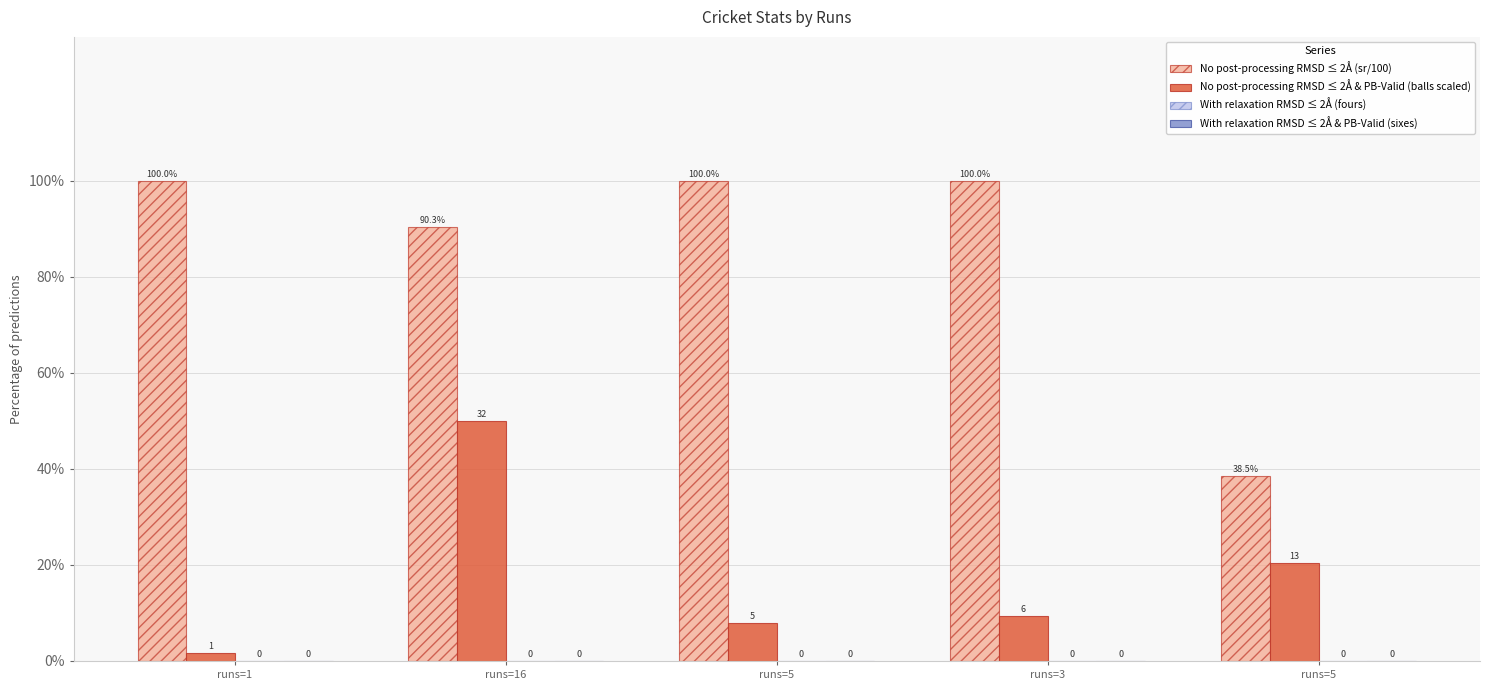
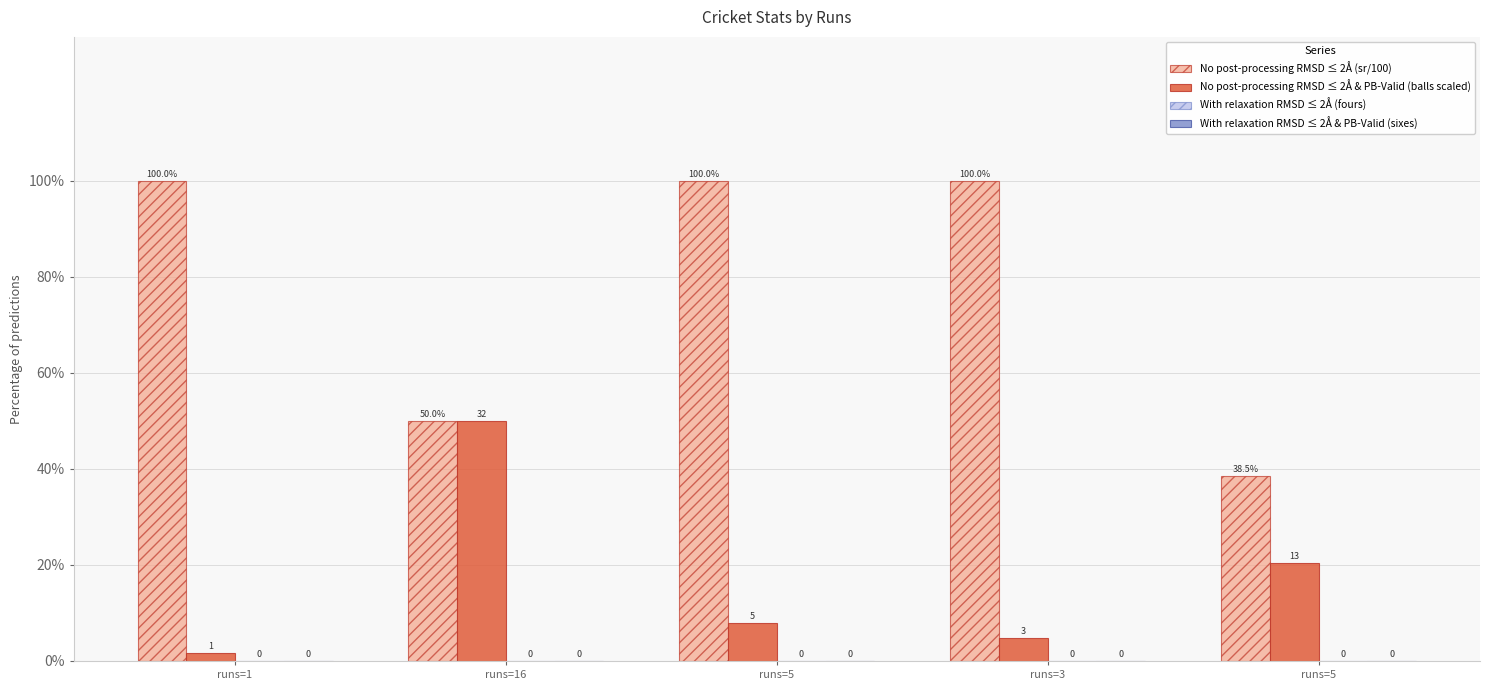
  {
    "No post-processing RMSD ≤ 2Å (sr/100)": {
      "runs=1": "100.0%",
-     "runs=16": "90.3%",
+     "runs=16": "50.0%",
      "runs=3": "100.0%"
    },
    "No post-processing RMSD ≤ 2Å & PB-Valid (balls scaled)": {
-     "runs=3": "6"
+     "runs=3": "3"
    },
    "With relaxation RMSD ≤ 2Å (fours)": {
      "runs=1": "0",
      "runs=16": "0",
      "runs=3": "0"
    },
    "With relaxation RMSD ≤ 2Å & PB-Valid (sixes)": {
      "runs=1": "0",
      "runs=16": "0",
      "runs=3": "0"
    }
  }
